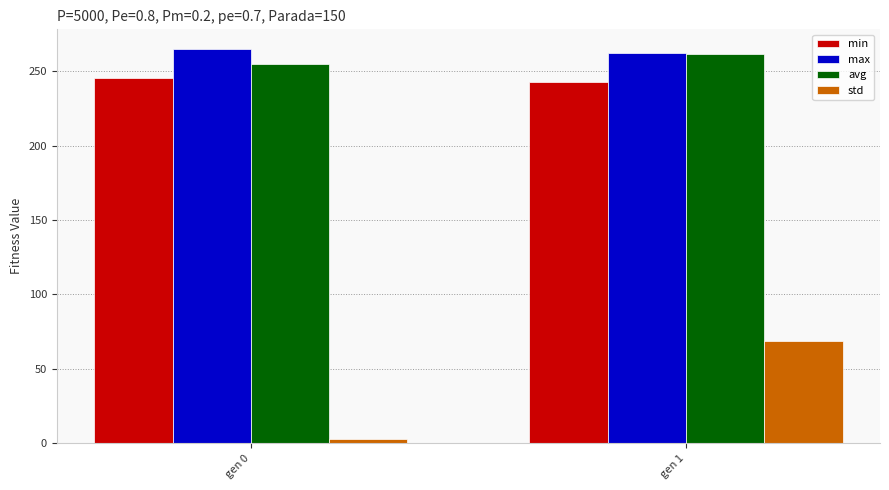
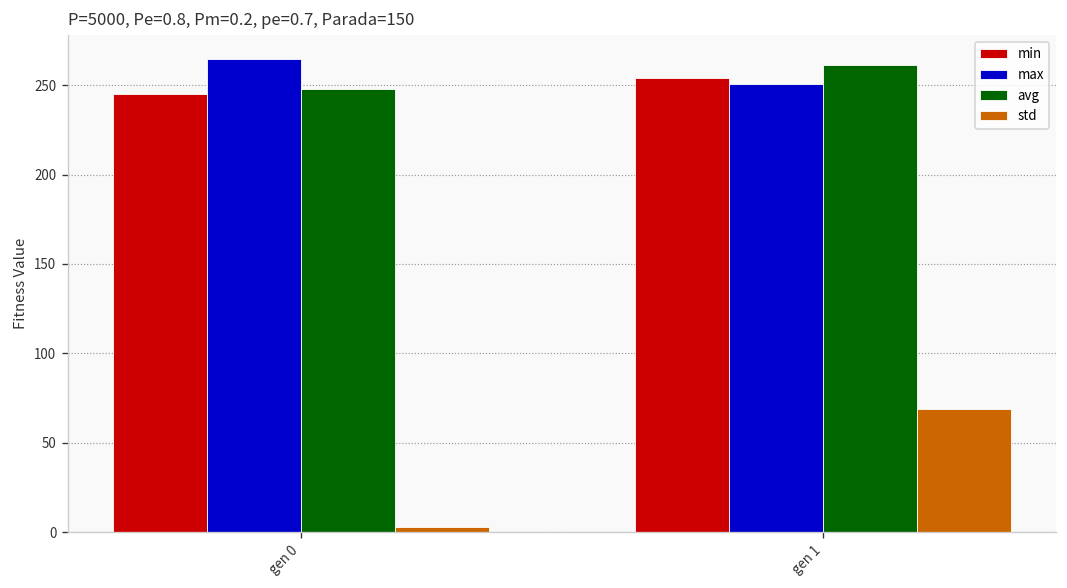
  {
    "min": {
      "gen 0": 245,
-     "gen 1": 243
+     "gen 1": 254
    },
    "max": {
      "gen 0": 265,
-     "gen 1": 262
+     "gen 1": 251
    },
    "avg": {
-     "gen 0": 255,
+     "gen 0": 248,
      "gen 1": 262
    },
    "std": {
      "gen 0": 3,
      "gen 1": 69
    }
  }
